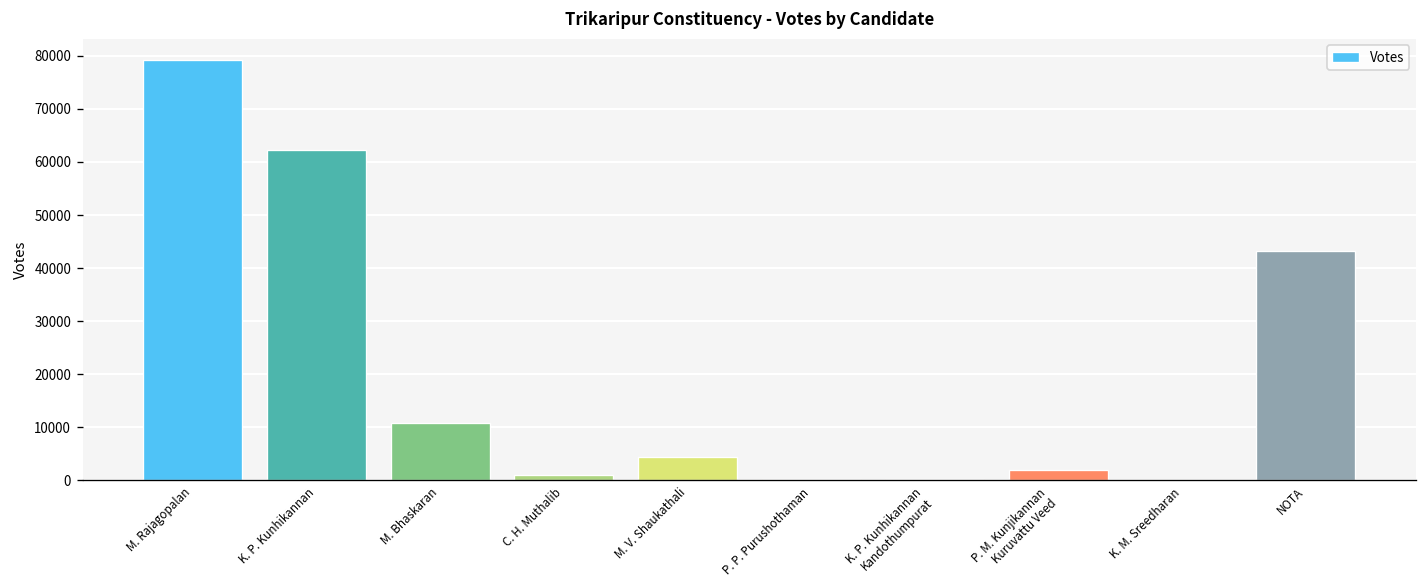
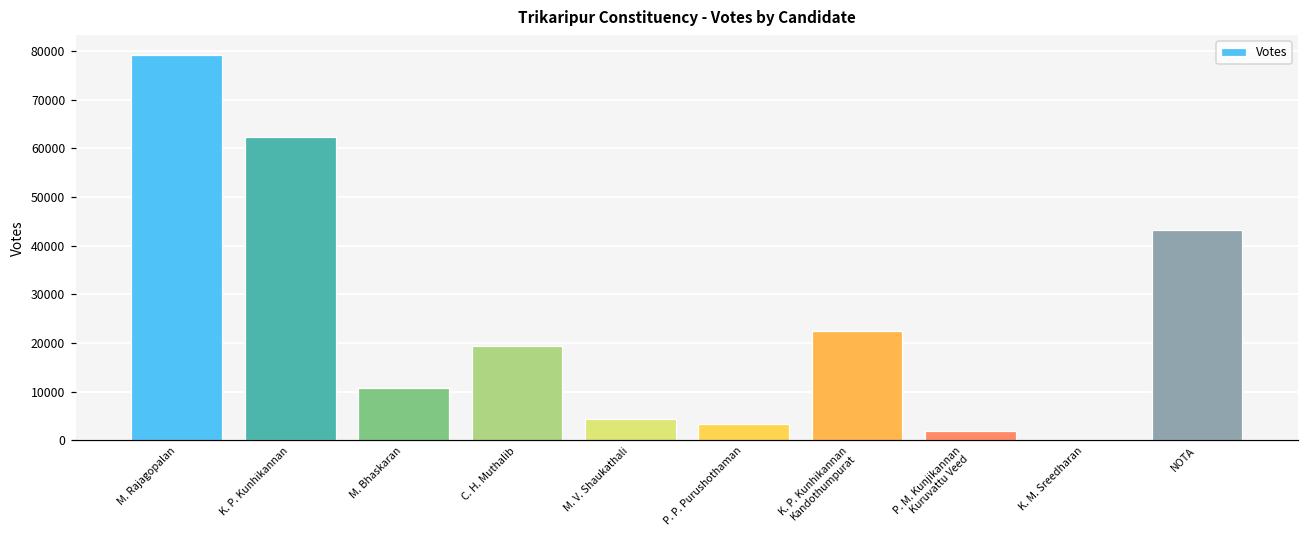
  {
    "M. Rajagopalan": 79000,
    "K. P. Kunhikannan": 62000,
    "M. Bhaskaran": 11000,
-   "C. H. Muthalib": 1000,
+   "C. H. Muthalib": 19000,
    "M. V. Shaukathali": 4000,
-   "P. P. Purushothaman": 0,
-   "K. P. Kunhikannan Kandothumpurat": 0,
+   "P. P. Purushothaman": 3000,
+   "K. P. Kunhikannan Kandothumpurat": 23000,
    "P. M. Kunjikannan Kuruvattu Veed": 2000,
    "NOTA": 43000
  }
